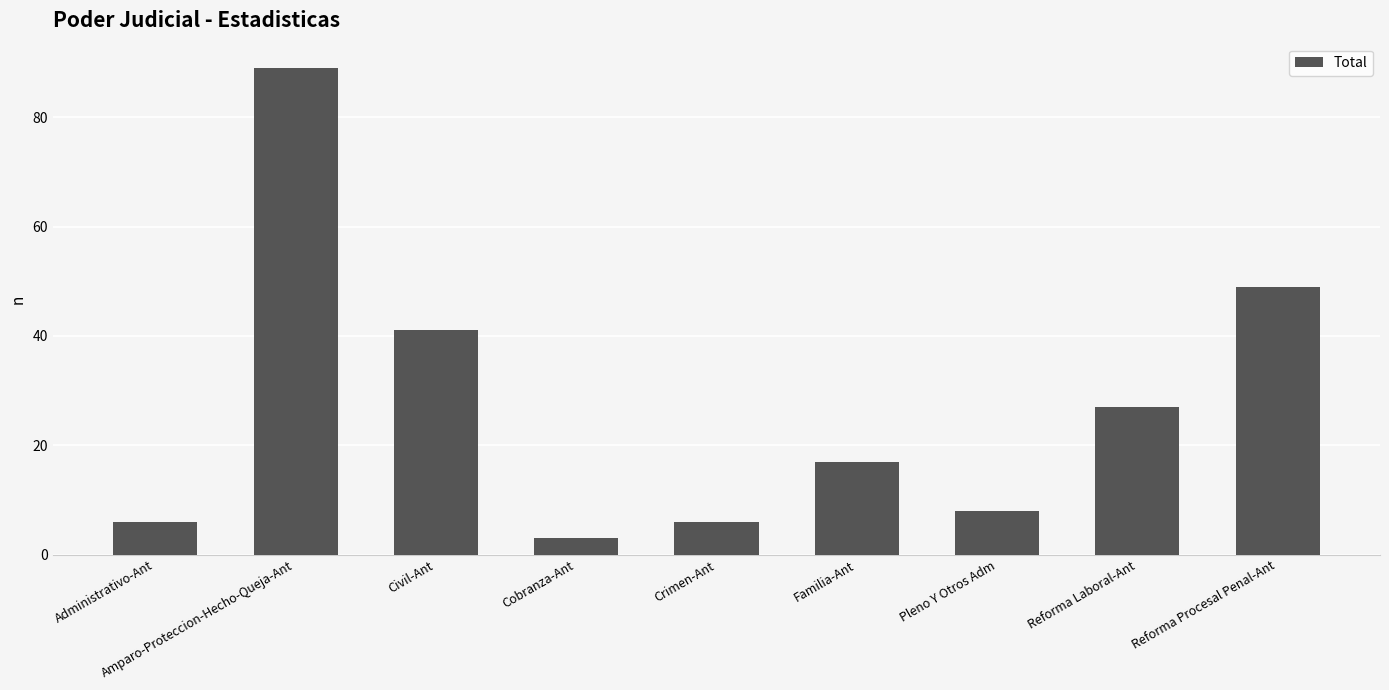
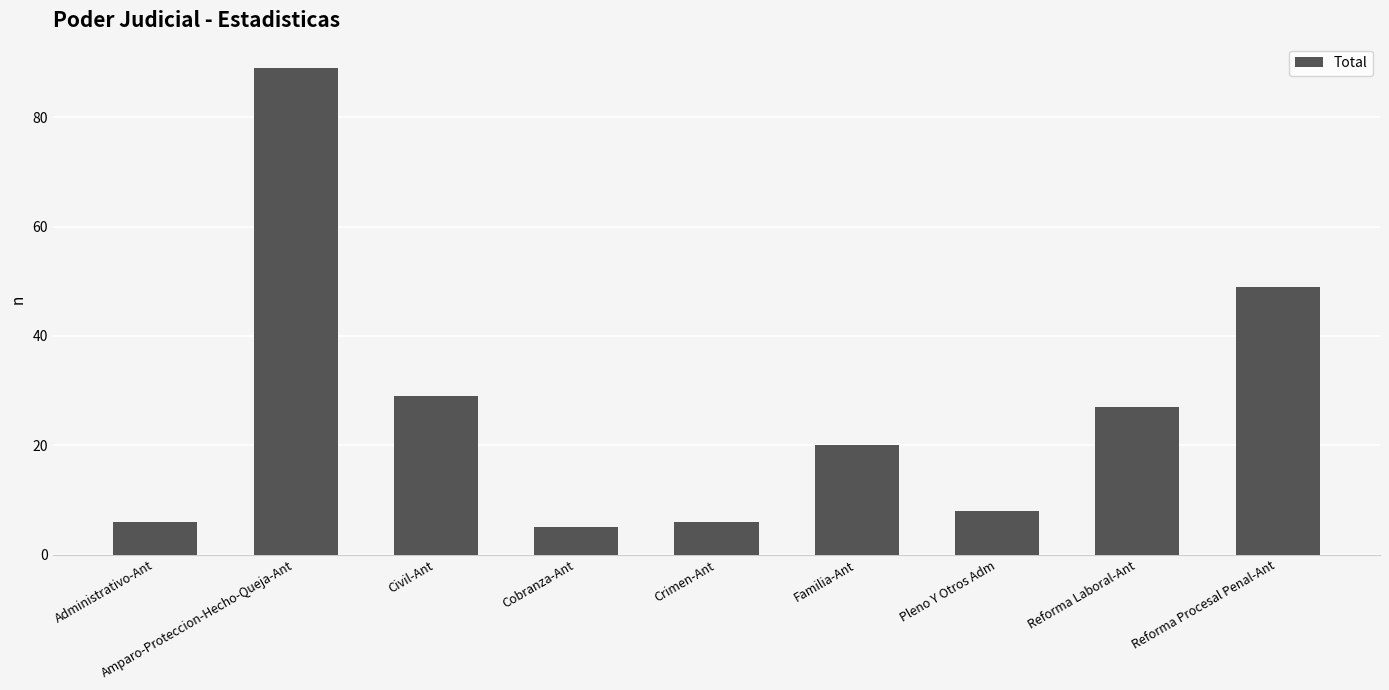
  {
    "Administrativo-Ant": 6,
    "Amparo-Proteccion-Hecho-Queja-Ant": 89,
-   "Civil-Ant": 41,
-   "Cobranza-Ant": 3,
+   "Civil-Ant": 29,
+   "Cobranza-Ant": 5,
    "Crimen-Ant": 6,
-   "Familia-Ant": 17,
+   "Familia-Ant": 20,
    "Pleno Y Otros Adm": 8,
    "Reforma Laboral-Ant": 27,
    "Reforma Procesal Penal-Ant": 49
  }
